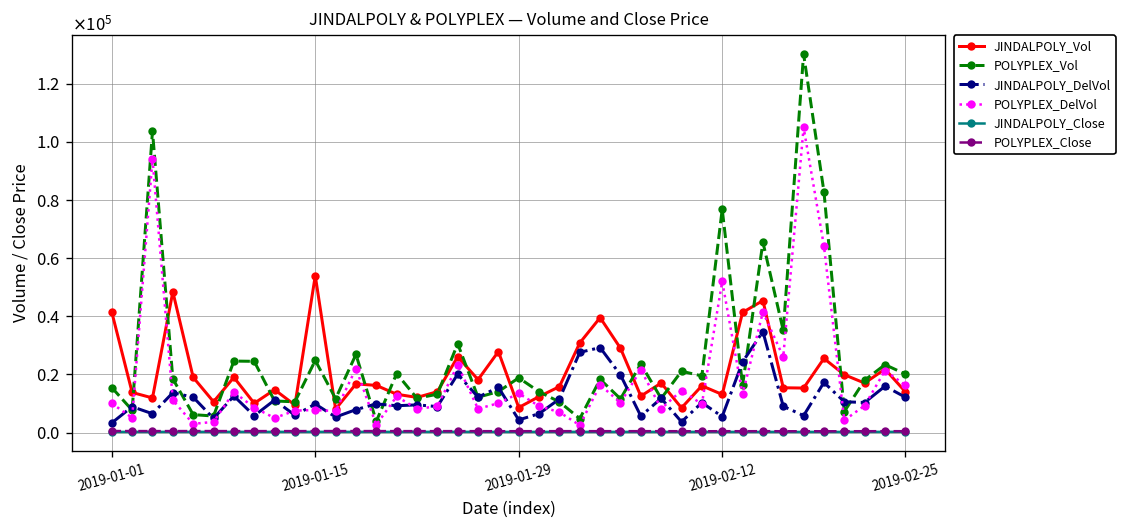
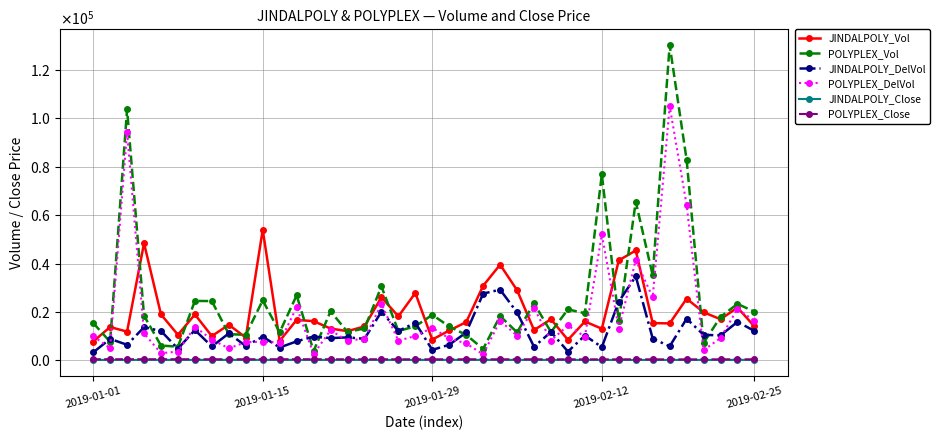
  {
    "JINDALPOLY_Vol": {
-     "2019-01-01": 41000,
+     "2019-01-01": 8000,
      "2019-01-15": 54000,
      "2019-01-29": 9000,
      "2019-02-12": 13000,
      "2019-02-25": 14000
    },
    "POLYPLEX_Vol": {
      "2019-01-01": 15000,
      "2019-01-15": 25000,
      "2019-01-29": 19000,
      "2019-02-12": 77000,
      "2019-02-25": 20000
    },
    "JINDALPOLY_DelVol": {
      "2019-01-01": 3000,
      "2019-01-15": 10000,
      "2019-01-29": 4000,
      "2019-02-12": 6000,
      "2019-02-25": 12000
    },
    "POLYPLEX_DelVol": {
      "2019-01-01": 10000,
      "2019-01-15": 8000,
      "2019-01-29": 13000,
      "2019-02-12": 52000,
      "2019-02-25": 16000
    }
  }
